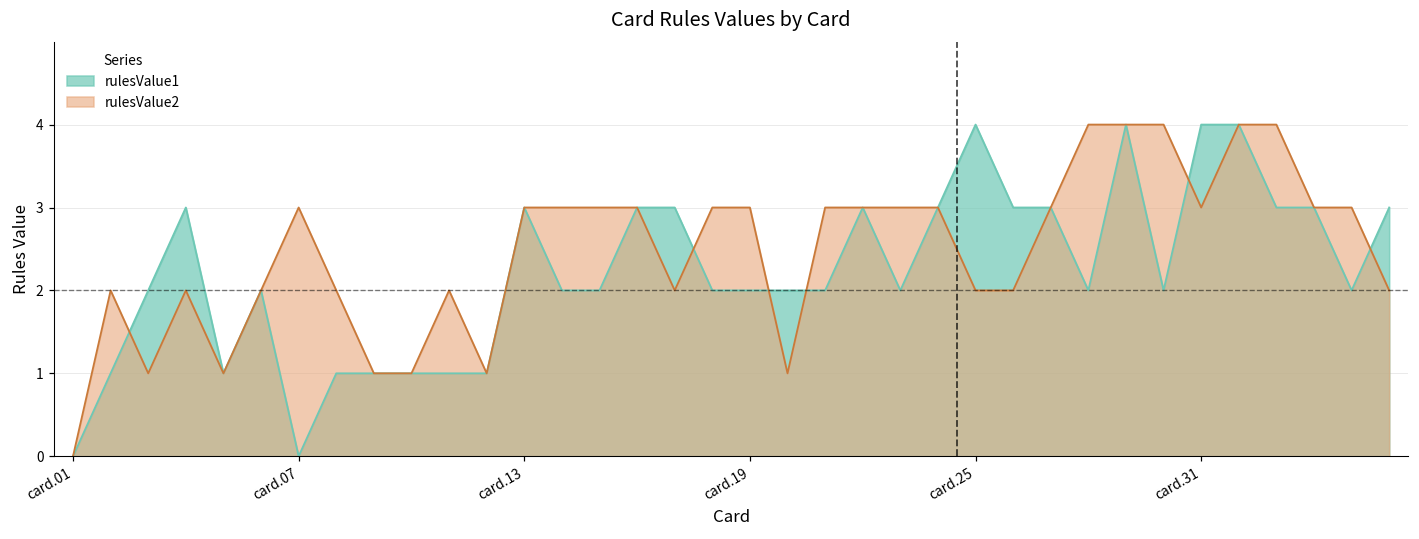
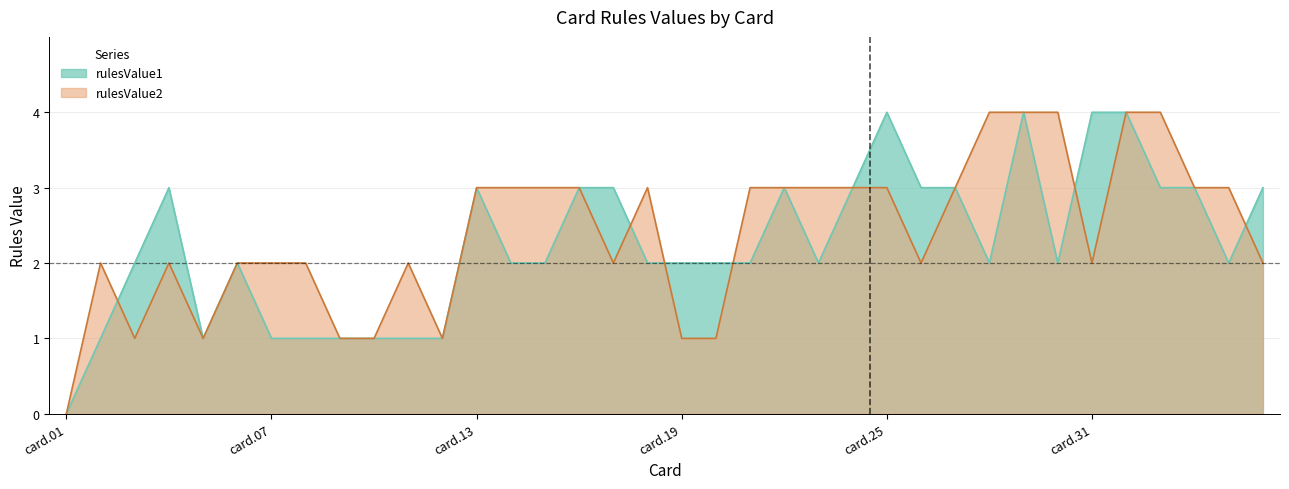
  {
    "rulesValue1": {
-     "card.07": 0,
+     "card.07": 1,
      "card.19": 2,
      "card.25": 4,
      "card.31": 4
    },
    "rulesValue2": {
-     "card.07": 3,
-     "card.19": 3,
-     "card.25": 2,
-     "card.31": 3
+     "card.07": 2,
+     "card.19": 1,
+     "card.25": 3,
+     "card.31": 2
    }
  }
